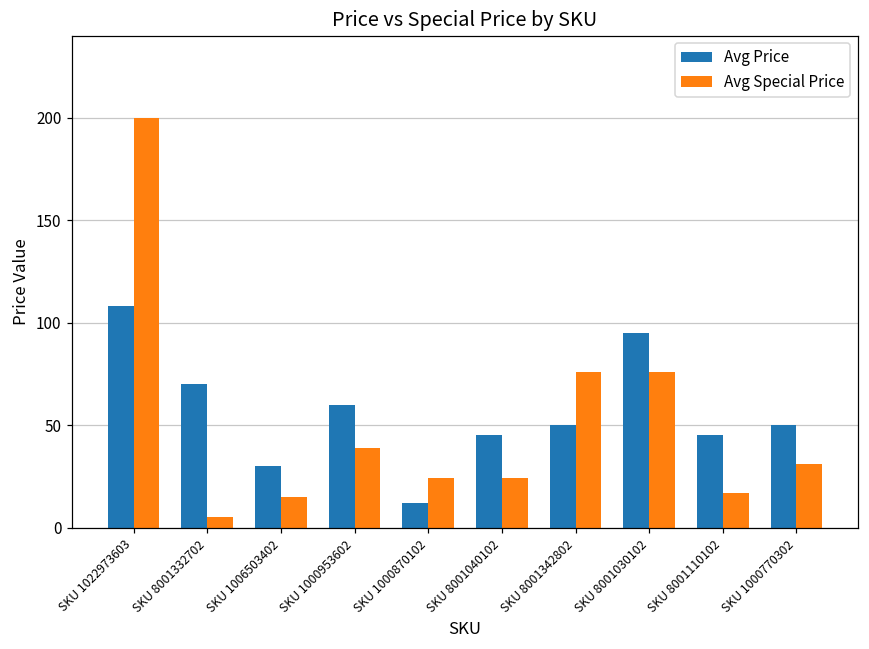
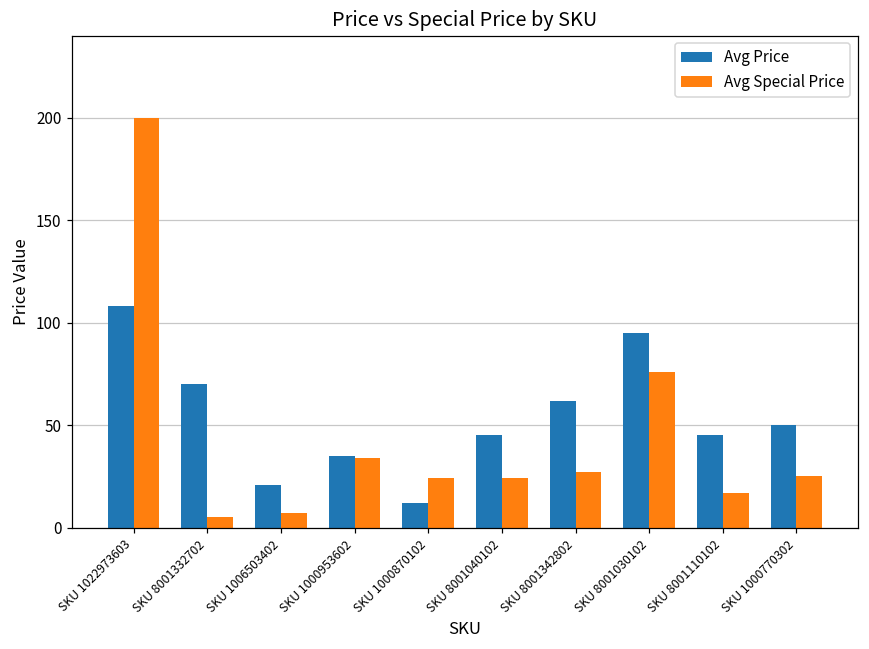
  {
    "Avg Price": {
      "SKU 1022973603": 108,
      "SKU 8001332702": 70,
-     "SKU 1006503402": 30,
-     "SKU 1000953602": 60,
+     "SKU 1006503402": 21,
+     "SKU 1000953602": 35,
      "SKU 1000870102": 12,
      "SKU 8001040102": 45,
-     "SKU 8001342802": 50,
+     "SKU 8001342802": 62,
      "SKU 8001030102": 95,
      "SKU 8001110102": 45,
      "SKU 1000770302": 50
    },
    "Avg Special Price": {
      "SKU 1022973603": 200,
      "SKU 8001332702": 5,
-     "SKU 1006503402": 15,
-     "SKU 1000953602": 39,
+     "SKU 1006503402": 7,
+     "SKU 1000953602": 34,
      "SKU 1000870102": 24,
      "SKU 8001040102": 24,
-     "SKU 8001342802": 76,
+     "SKU 8001342802": 27,
      "SKU 8001030102": 76,
      "SKU 8001110102": 17,
-     "SKU 1000770302": 31
+     "SKU 1000770302": 25
    }
  }
